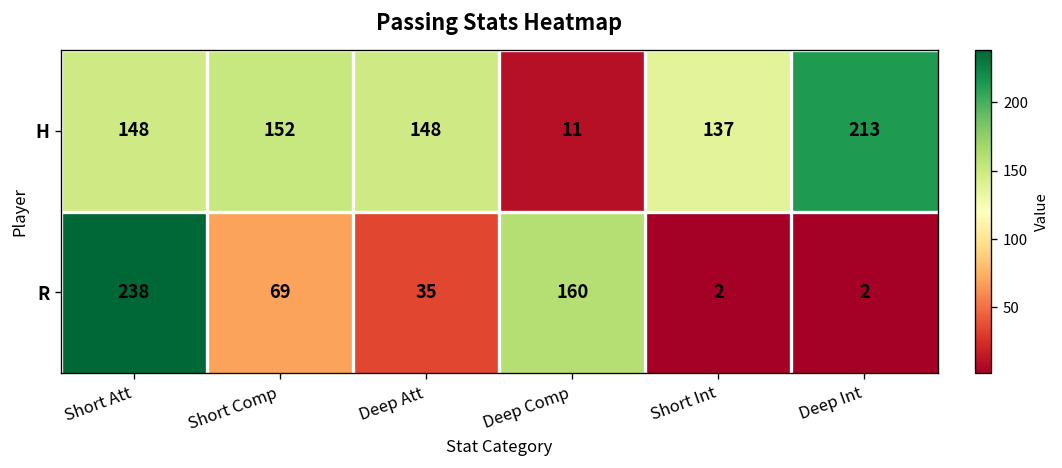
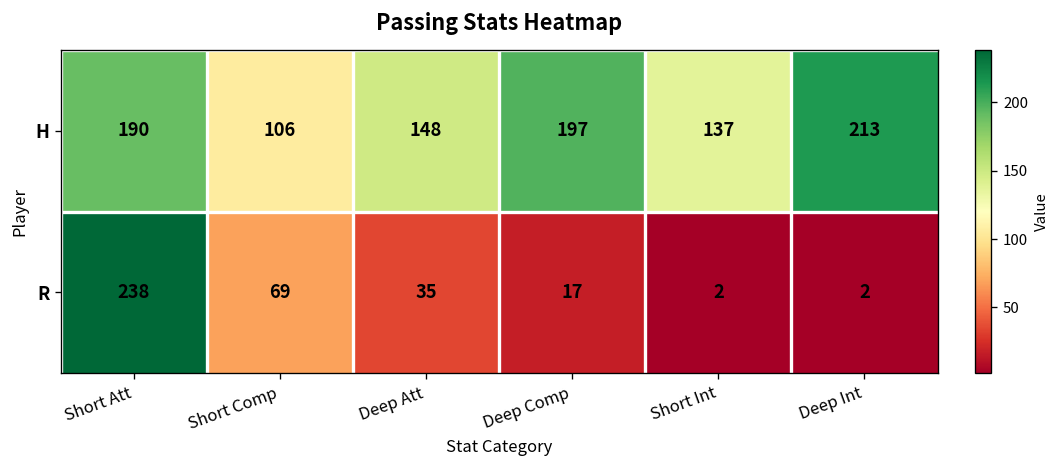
  {
    "H": {
-     "Short Att": 148,
-     "Short Comp": 152,
+     "Short Att": 190,
+     "Short Comp": 106,
      "Deep Att": 148,
-     "Deep Comp": 11,
+     "Deep Comp": 197,
      "Short Int": 137,
      "Deep Int": 213
    },
    "R": {
      "Short Att": 238,
      "Short Comp": 69,
      "Deep Att": 35,
-     "Deep Comp": 160,
+     "Deep Comp": 17,
      "Short Int": 2,
      "Deep Int": 2
    }
  }
